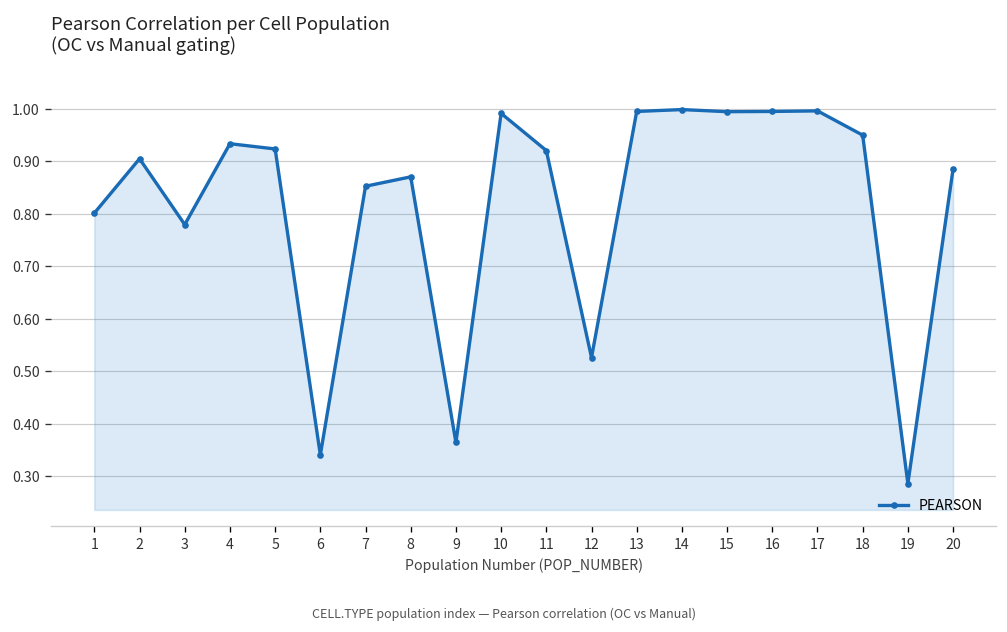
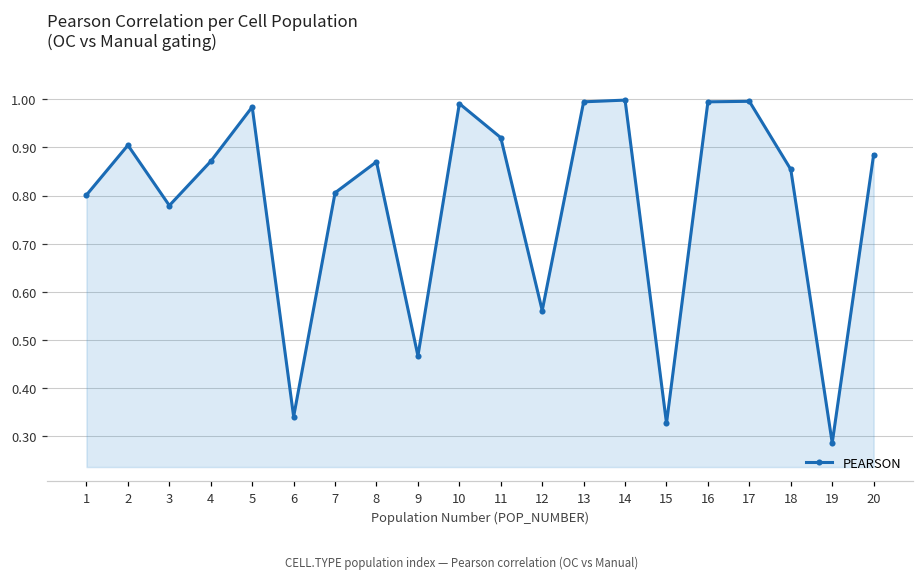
  {
    "1": 0.80,
    "2": 0.90,
    "3": 0.78,
-   "4": 0.93,
-   "5": 0.92,
+   "4": 0.87,
+   "5": 0.98,
    "6": 0.34,
-   "7": 0.85,
+   "7": 0.81,
    "8": 0.87,
-   "9": 0.36,
+   "9": 0.47,
    "10": 0.99,
    "11": 0.92,
-   "12": 0.53,
+   "12": 0.56,
    "13": 0.99,
    "14": 1.00,
-   "15": 0.99,
+   "15": 0.33,
    "16": 0.99,
    "17": 1.00,
-   "18": 0.95,
+   "18": 0.85,
    "19": 0.29,
    "20": 0.89
  }
